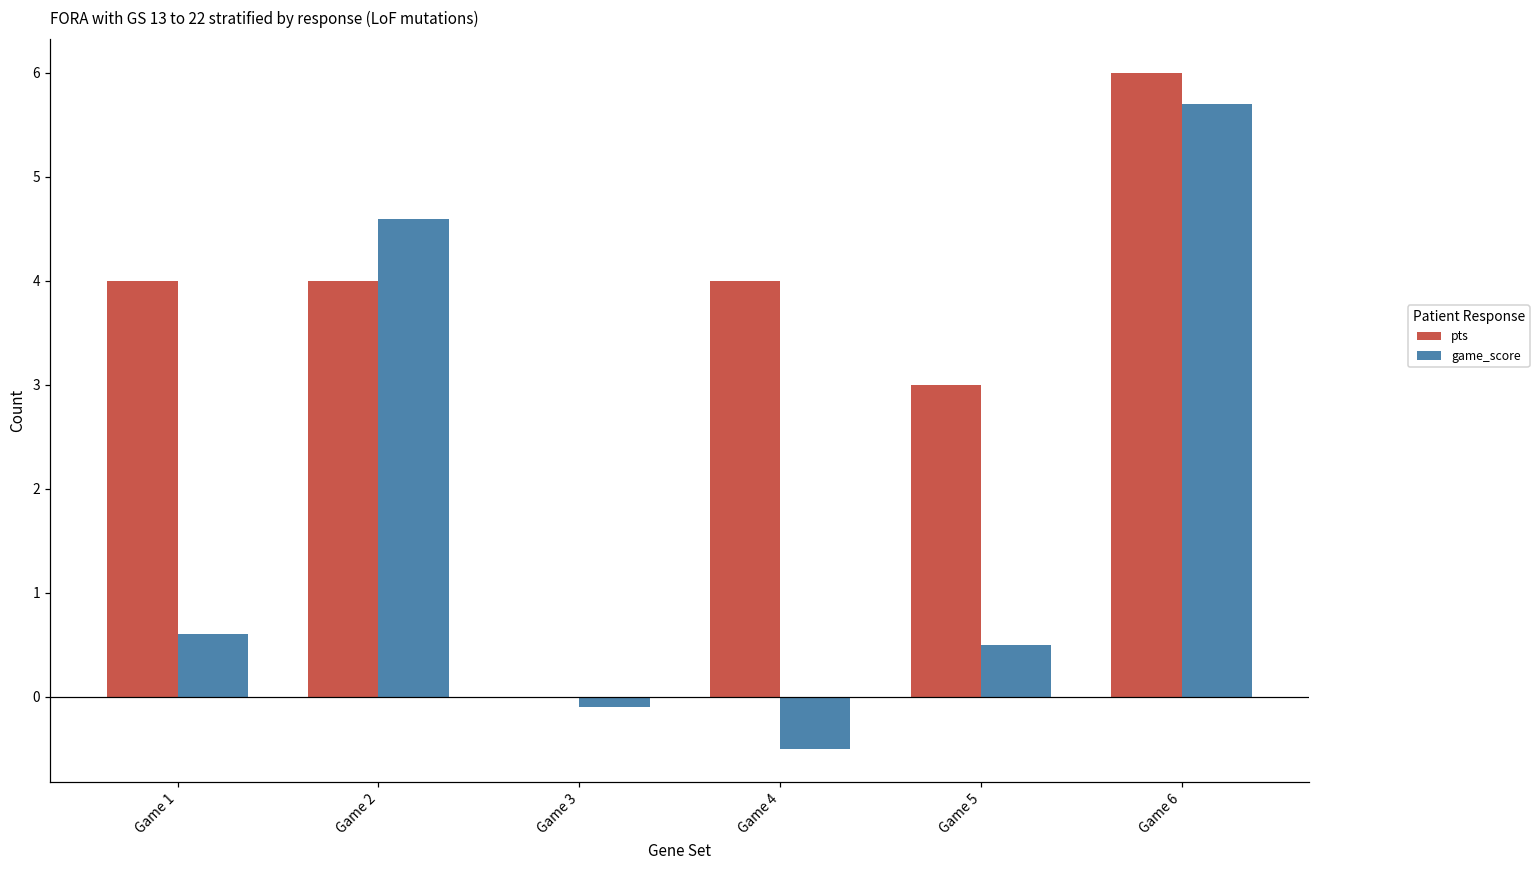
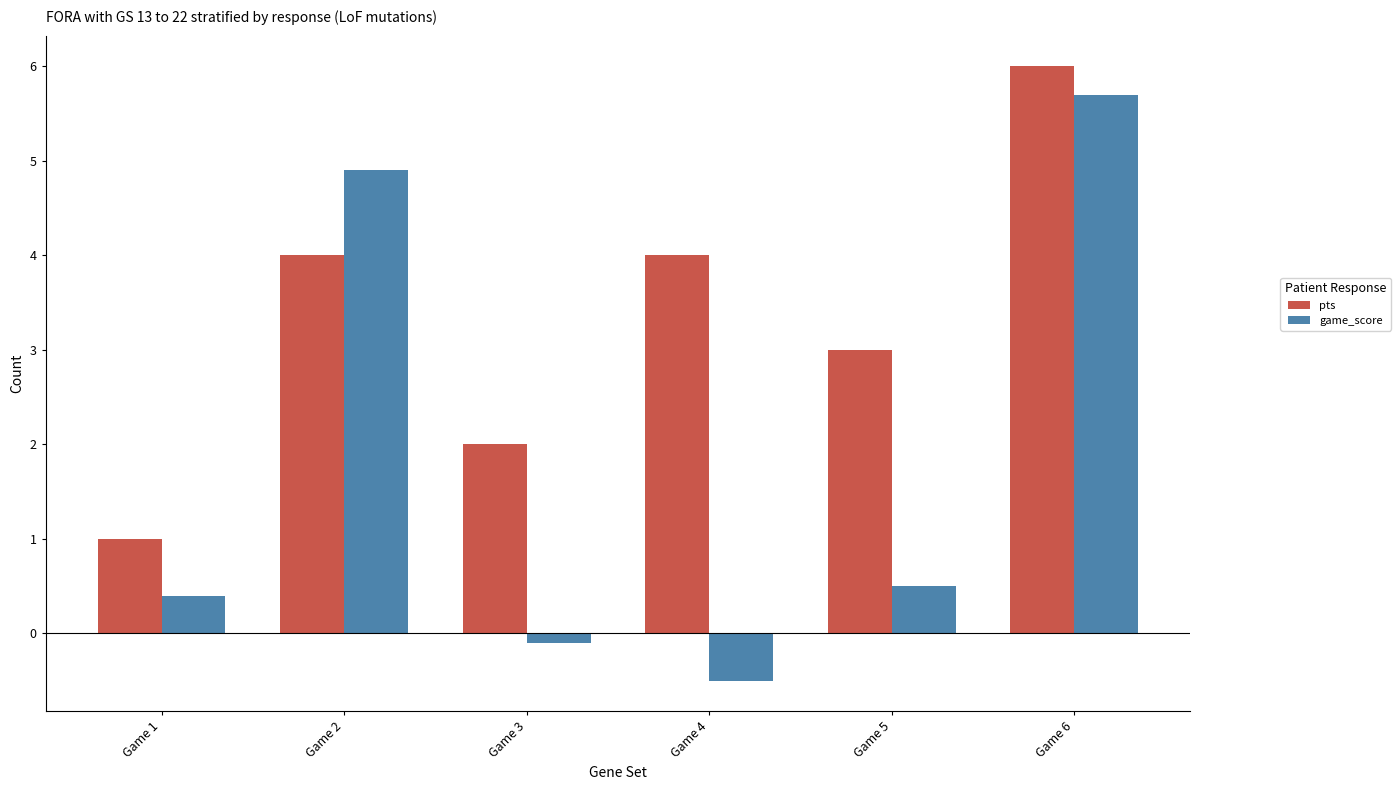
  {
    "pts": {
-     "Game 1": 4,
+     "Game 1": 1,
      "Game 2": 4,
-     "Game 3": 0,
+     "Game 3": 2,
      "Game 4": 4,
      "Game 5": 3,
      "Game 6": 6
    },
    "game_score": {
-     "Game 1": 0.6,
-     "Game 2": 4.6,
+     "Game 1": 0.4,
+     "Game 2": 4.9,
      "Game 3": -0.1,
      "Game 4": -0.5,
      "Game 5": 0.5,
      "Game 6": 5.7
    }
  }
